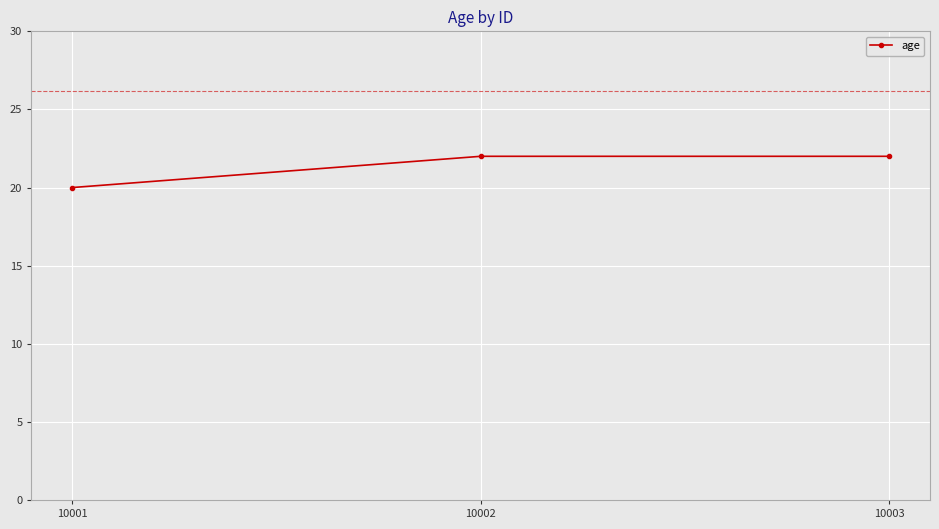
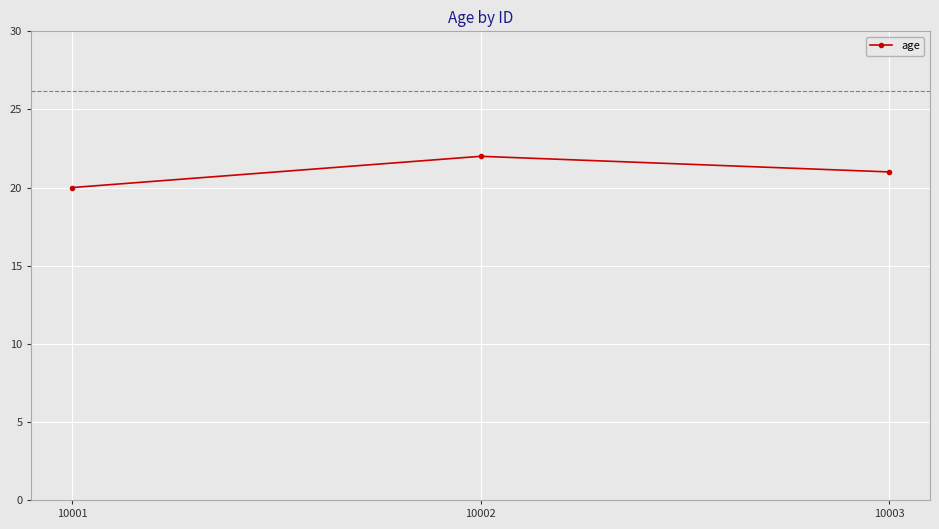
  {
    "10001": 20,
    "10002": 22,
-   "10003": 22
+   "10003": 21
  }
